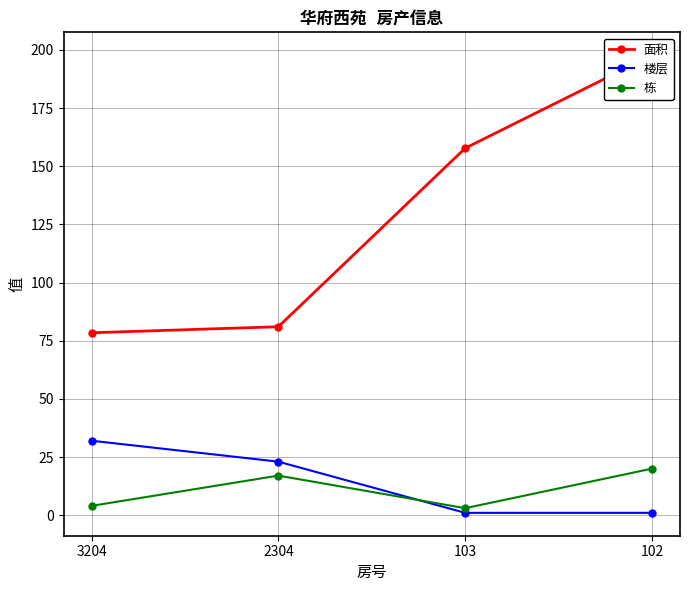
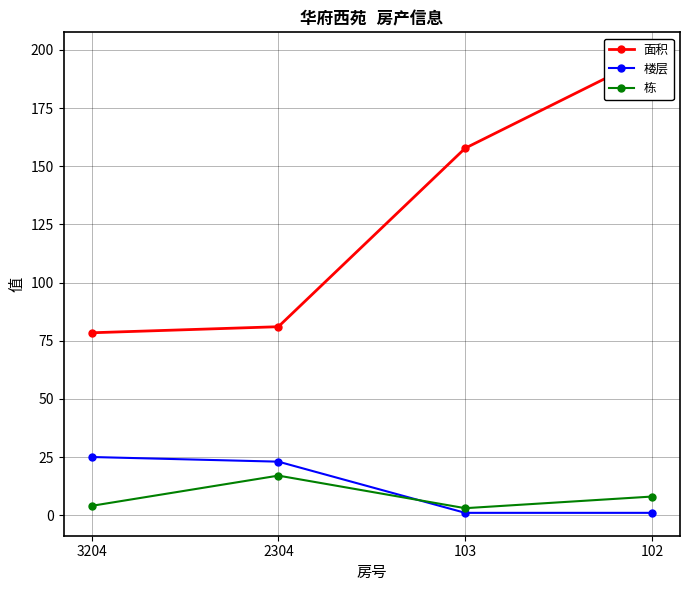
  {
    "面积": {
      "3204": 78,
      "2304": 81,
      "103": 158
    },
    "楼层": {
-     "3204": 32,
+     "3204": 25,
      "2304": 23,
      "103": 1,
      "102": 1
    },
    "栋": {
      "3204": 4,
      "2304": 17,
      "103": 3,
-     "102": 20
+     "102": 8
    }
  }
